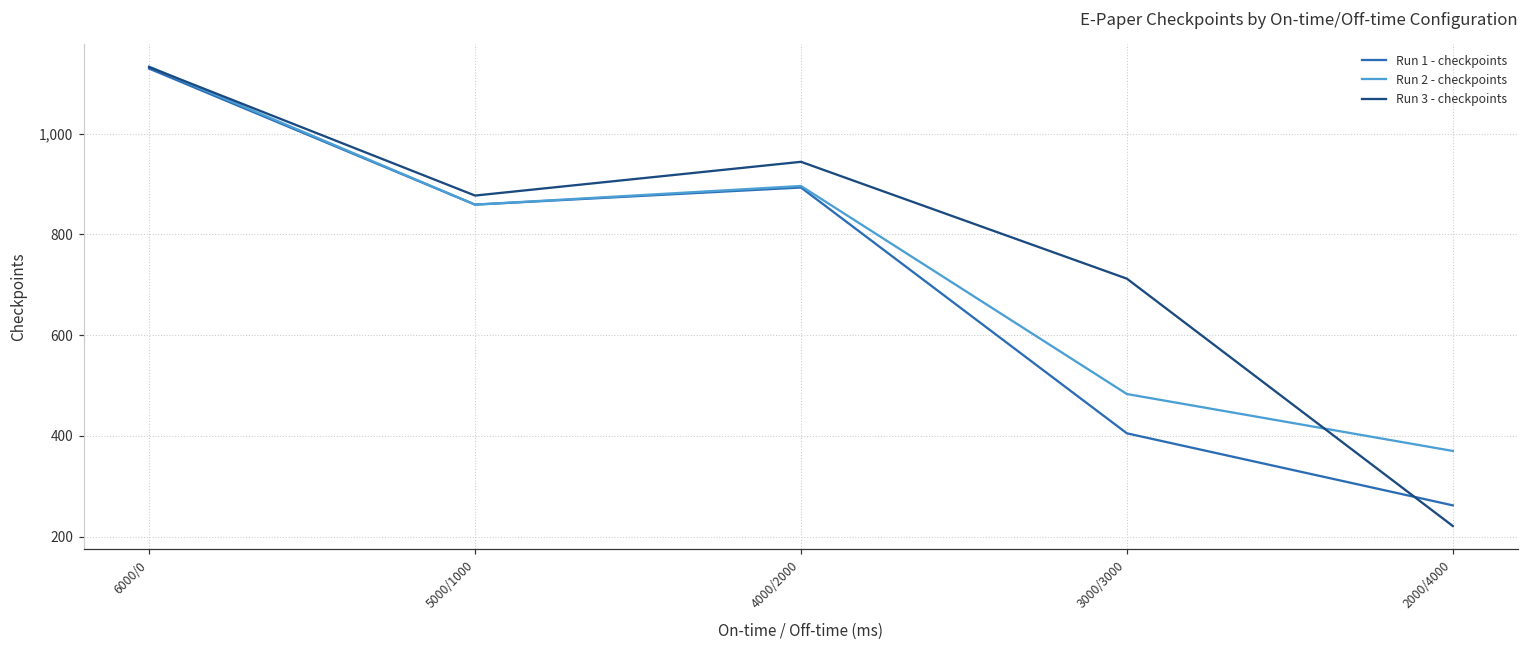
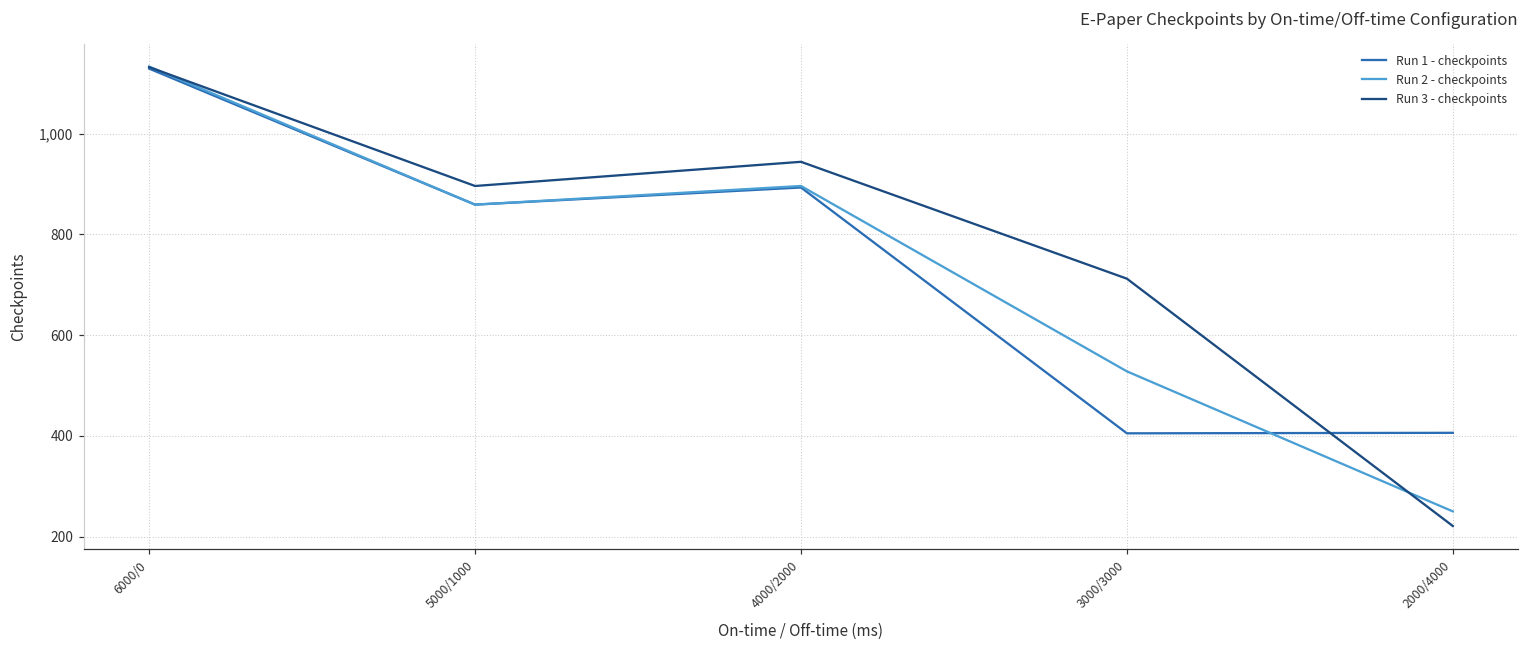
  {
    "Run 1 - checkpoints": {
      "3000/3000": 410,
-     "2000/4000": 260
+     "2000/4000": 410
    },
    "Run 2 - checkpoints": {
-     "3000/3000": 480,
-     "2000/4000": 370
+     "3000/3000": 530,
+     "2000/4000": 250
    },
    "Run 3 - checkpoints": {
-     "5000/1000": 880,
+     "5000/1000": 900,
      "4000/2000": 940,
      "3000/3000": 710,
      "2000/4000": 220
    }
  }
